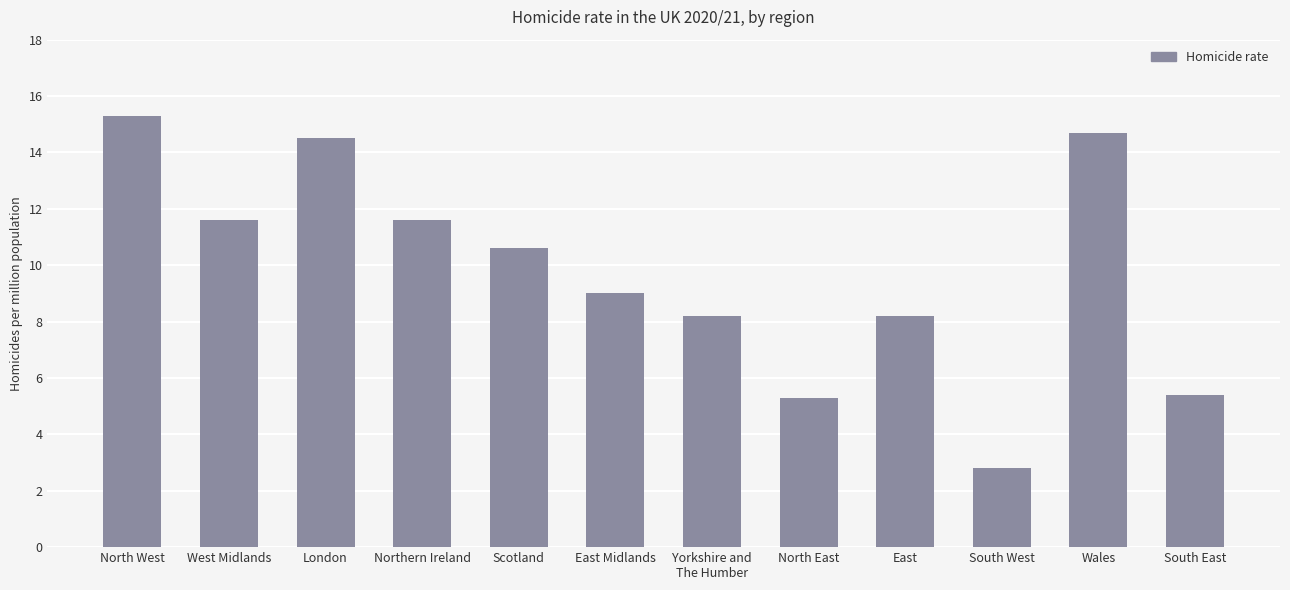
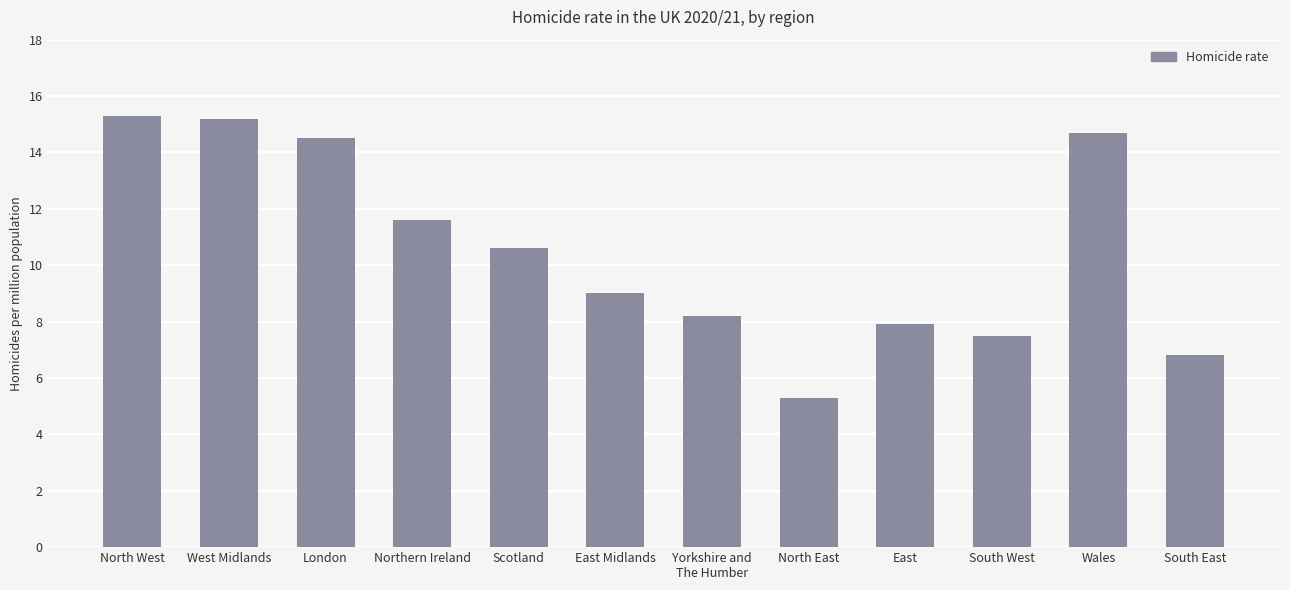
  {
    "North West": 15.3,
-   "West Midlands": 11.6,
+   "West Midlands": 15.2,
    "London": 14.5,
    "Northern Ireland": 11.6,
    "Scotland": 10.6,
    "East Midlands": 9.0,
    "Yorkshire and The Humber": 8.2,
    "North East": 5.3,
-   "East": 8.2,
-   "South West": 2.8,
+   "East": 7.9,
+   "South West": 7.5,
    "Wales": 14.7,
-   "South East": 5.4
+   "South East": 6.8
  }
